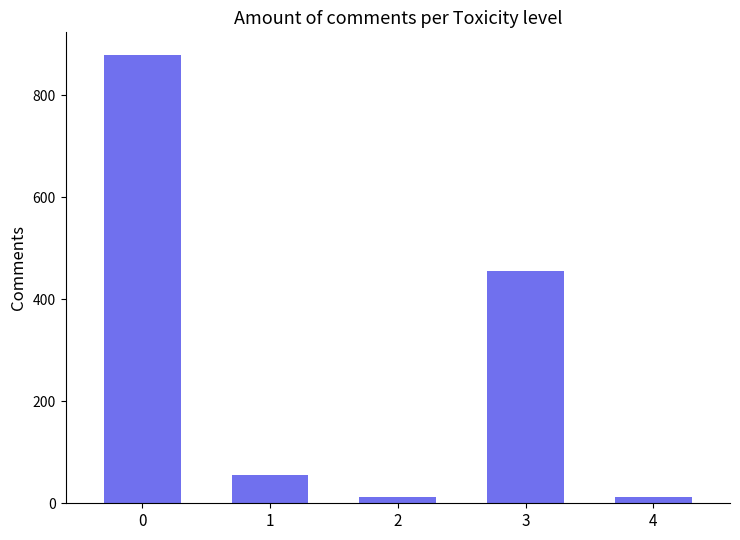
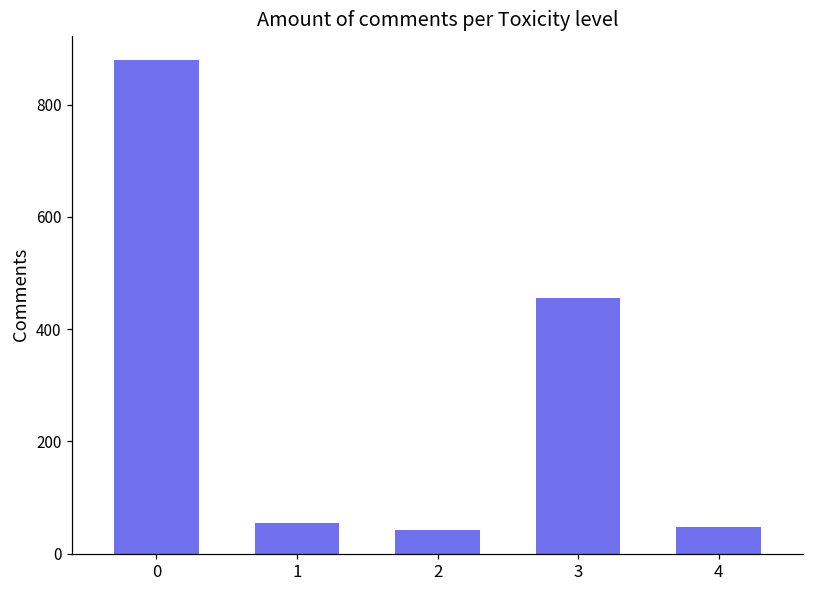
  {
    "0": 880,
    "1": 60,
-   "2": 10,
+   "2": 40,
    "3": 460,
-   "4": 10
+   "4": 50
  }
